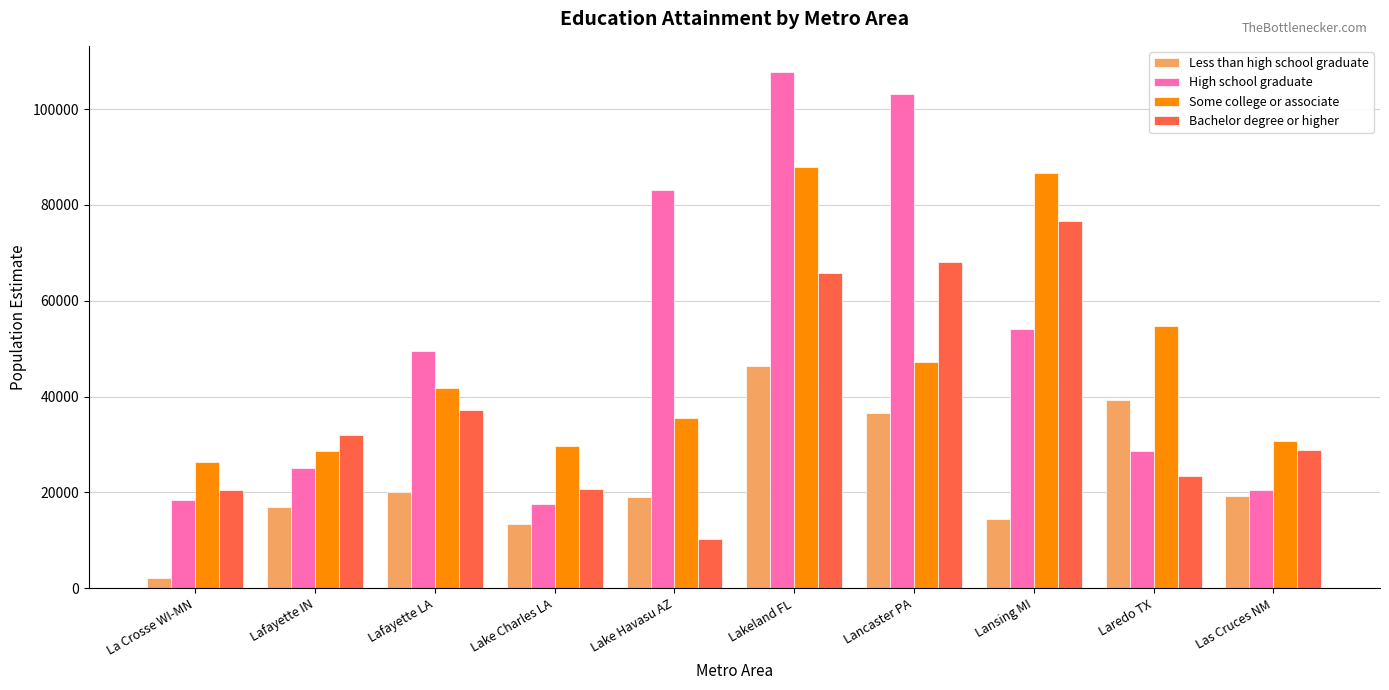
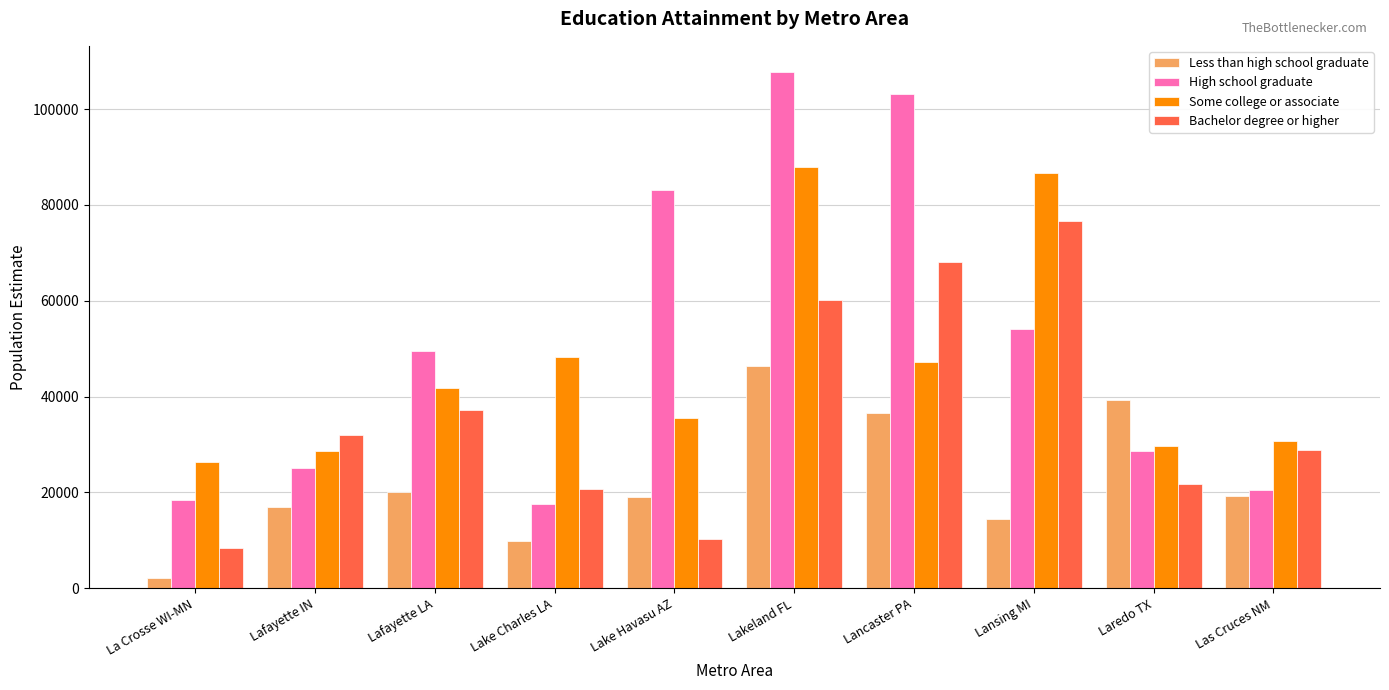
  {
    "Less than high school graduate": {
      "La Crosse WI-MN": 2000,
      "Lafayette IN": 17000,
      "Lafayette LA": 20000,
-     "Lake Charles LA": 13000,
+     "Lake Charles LA": 10000,
      "Lake Havasu AZ": 19000,
      "Lakeland FL": 46000,
      "Lancaster PA": 37000,
      "Lansing MI": 14000,
      "Laredo TX": 39000,
      "Las Cruces NM": 19000
    },
    "High school graduate": {
      "La Crosse WI-MN": 18000,
      "Lafayette IN": 25000,
      "Lafayette LA": 49000,
      "Lake Charles LA": 18000,
      "Lake Havasu AZ": 83000,
      "Lakeland FL": 108000,
      "Lancaster PA": 103000,
      "Lansing MI": 54000,
      "Laredo TX": 29000,
      "Las Cruces NM": 20000
    },
    "Some college or associate": {
      "La Crosse WI-MN": 26000,
      "Lafayette IN": 29000,
      "Lafayette LA": 42000,
-     "Lake Charles LA": 30000,
+     "Lake Charles LA": 48000,
      "Lake Havasu AZ": 36000,
      "Lakeland FL": 88000,
      "Lancaster PA": 47000,
      "Lansing MI": 87000,
-     "Laredo TX": 55000,
+     "Laredo TX": 30000,
      "Las Cruces NM": 31000
    },
    "Bachelor degree or higher": {
-     "La Crosse WI-MN": 20000,
+     "La Crosse WI-MN": 8000,
      "Lafayette IN": 32000,
      "Lafayette LA": 37000,
      "Lake Charles LA": 21000,
      "Lake Havasu AZ": 10000,
-     "Lakeland FL": 66000,
+     "Lakeland FL": 60000,
      "Lancaster PA": 68000,
      "Lansing MI": 77000,
-     "Laredo TX": 23000,
+     "Laredo TX": 22000,
      "Las Cruces NM": 29000
    }
  }
